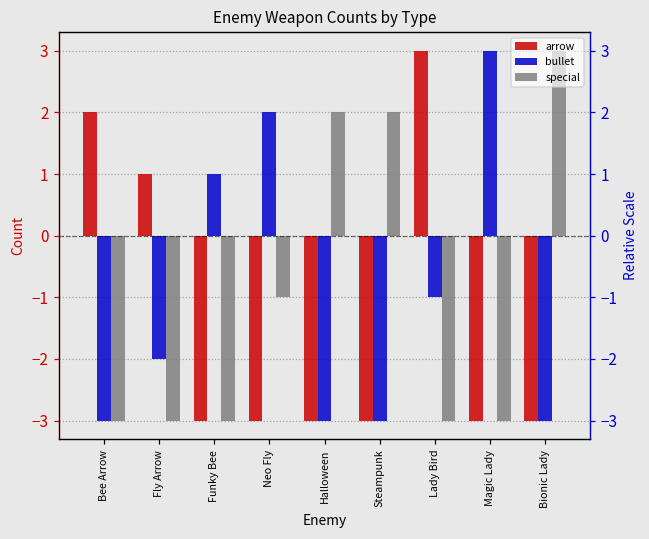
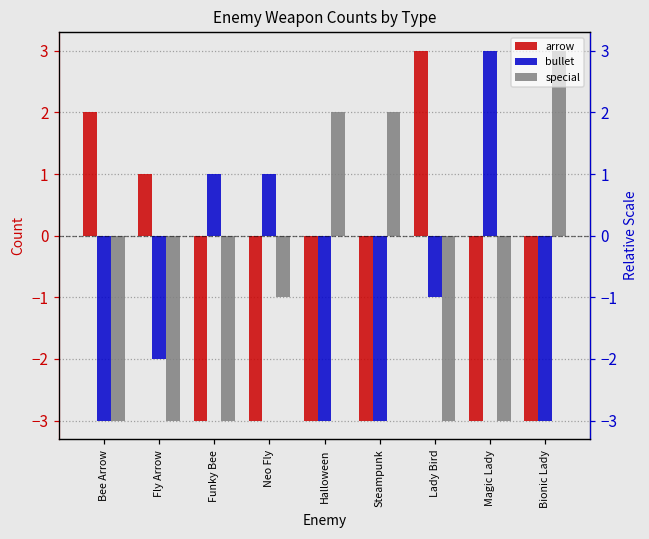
  {
    "arrow": {
      "Bee Arrow": 2.0,
      "Fly Arrow": 1.0,
      "Funky Bee": -3.0,
      "Neo Fly": -3.0,
      "Halloween": -3.0,
      "Steampunk": -3.0,
      "Lady Bird": 3.0,
      "Magic Lady": -3.0,
      "Bionic Lady": -3.0
    },
    "bullet": {
      "Bee Arrow": -3.0,
      "Fly Arrow": -2.0,
      "Funky Bee": 1.0,
-     "Neo Fly": 2.0,
+     "Neo Fly": 1.0,
      "Halloween": -3.0,
      "Steampunk": -3.0,
      "Lady Bird": -1.0,
      "Magic Lady": 3.0,
      "Bionic Lady": -3.0
    },
    "special": {
      "Bee Arrow": -3.0,
      "Fly Arrow": -3.0,
      "Funky Bee": -3.0,
      "Neo Fly": -1.0,
      "Halloween": 2.0,
      "Steampunk": 2.0,
      "Lady Bird": -3.0,
      "Magic Lady": -3.0
    }
  }
